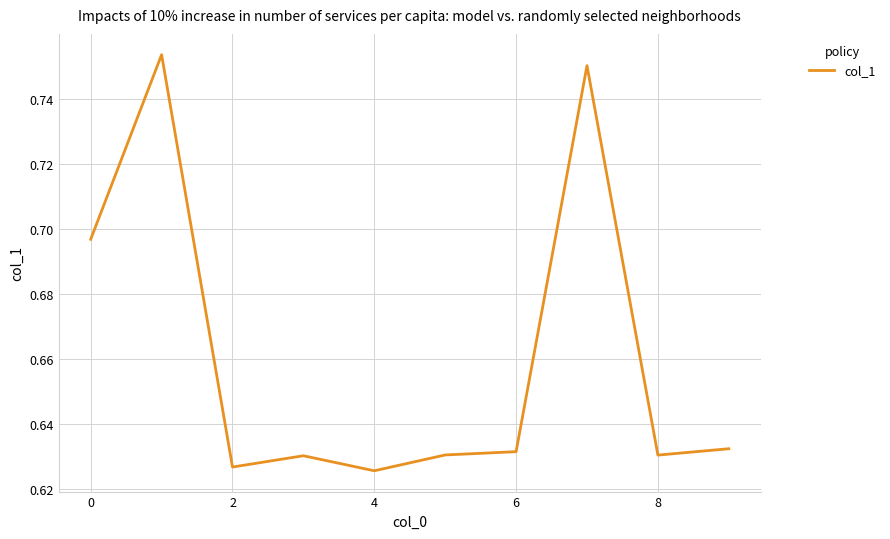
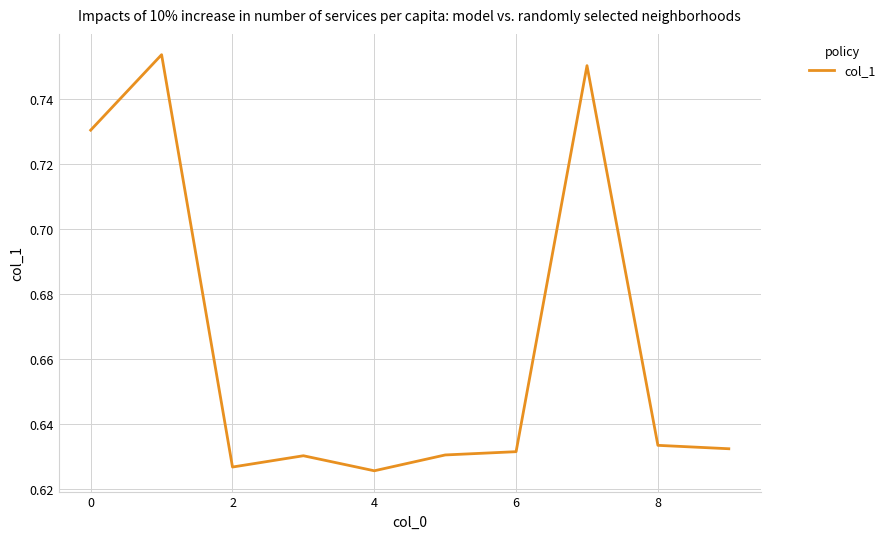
  {
-   "0": 0.697,
+   "0": 0.730,
    "2": 0.627,
    "4": 0.625,
    "6": 0.631,
-   "8": 0.630
+   "8": 0.633
  }
